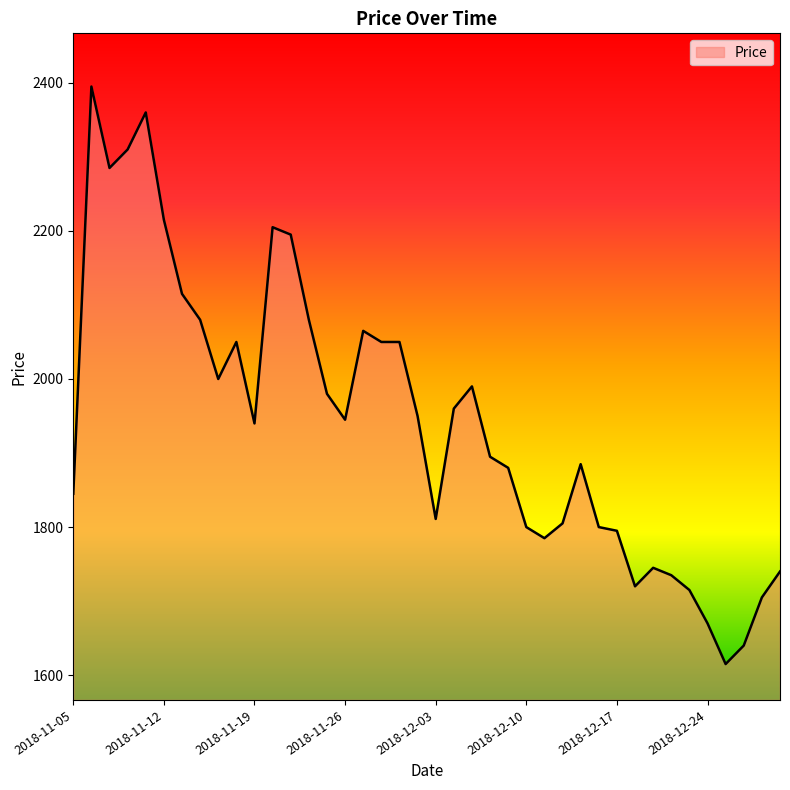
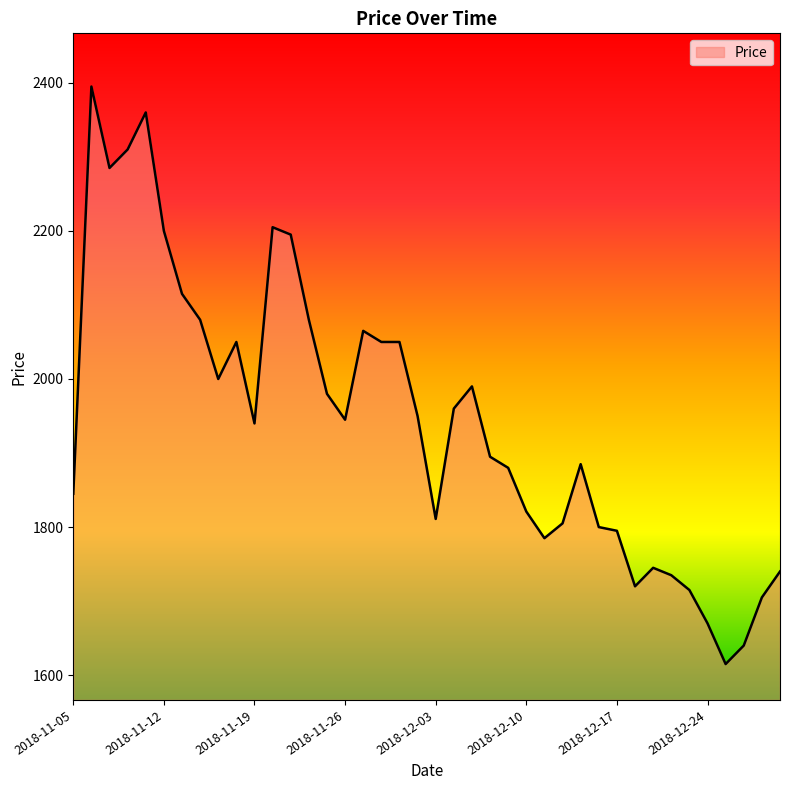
  {
    "2018-11-05": 1850,
-   "2018-11-12": 2220,
+   "2018-11-12": 2200,
    "2018-11-19": 1940,
    "2018-11-26": 1950,
    "2018-12-03": 1810,
-   "2018-12-10": 1800,
+   "2018-12-10": 1820,
    "2018-12-17": 1800,
    "2018-12-24": 1670
  }
